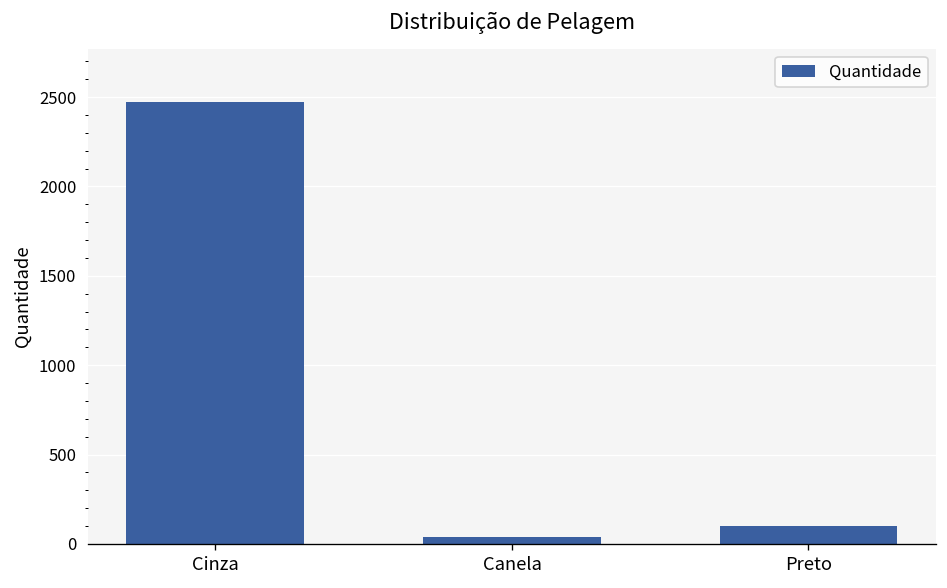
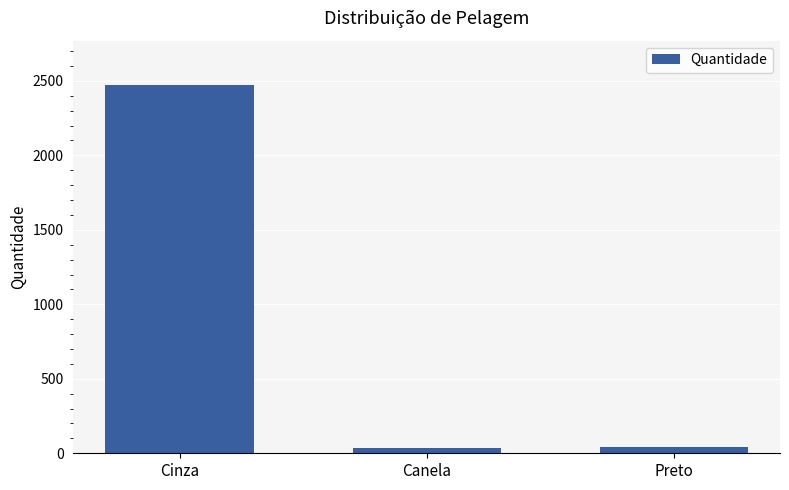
  {
    "Cinza": 2470,
    "Canela": 40,
-   "Preto": 100
+   "Preto": 40
  }
